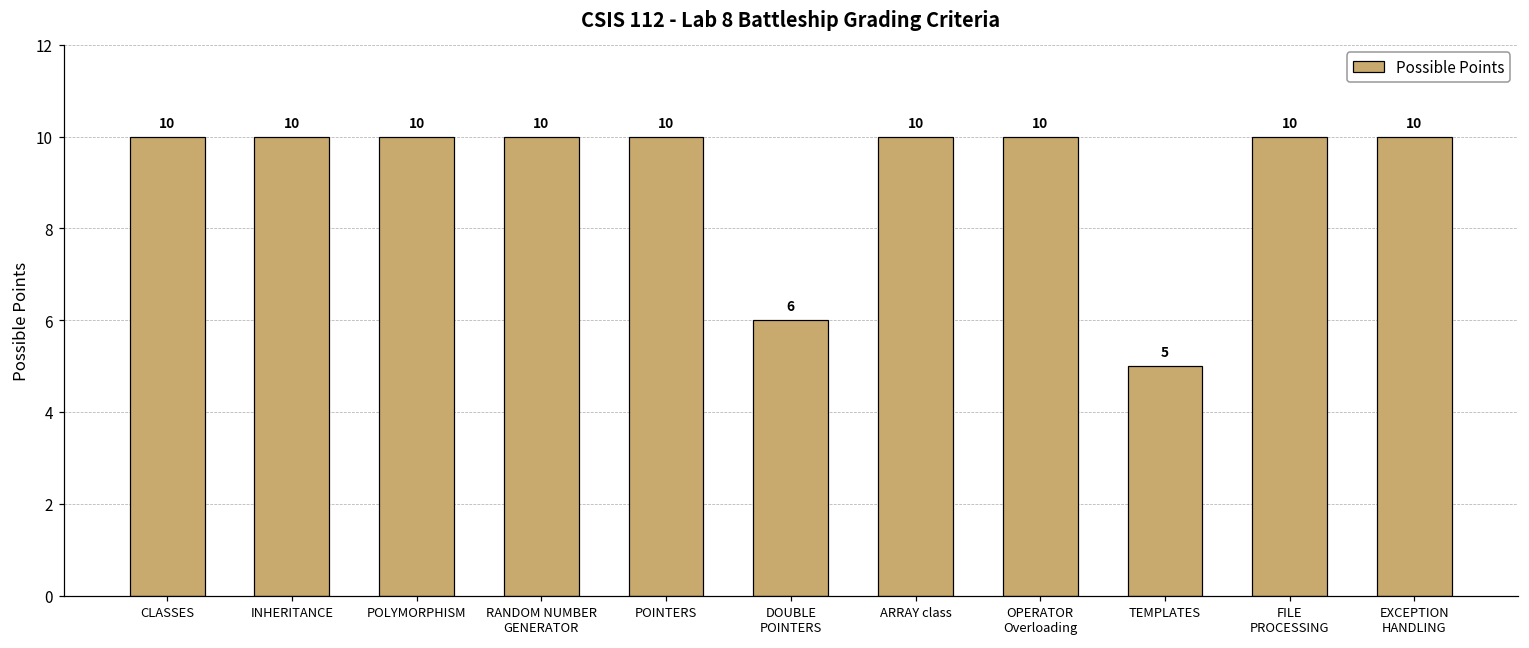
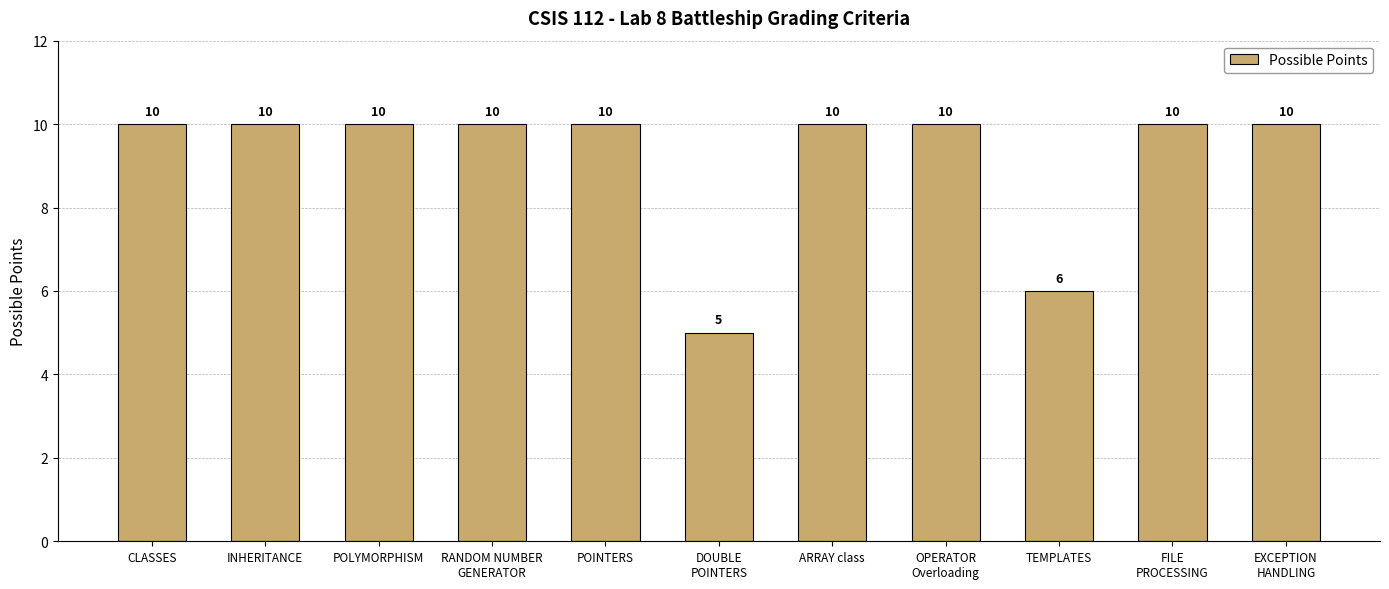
  {
    "CLASSES": 10,
    "INHERITANCE": 10,
    "POLYMORPHISM": 10,
    "RANDOM NUMBER GENERATOR": 10,
    "POINTERS": 10,
-   "DOUBLE POINTERS": 6,
+   "DOUBLE POINTERS": 5,
    "ARRAY class": 10,
    "OPERATOR Overloading": 10,
-   "TEMPLATES": 5,
+   "TEMPLATES": 6,
    "FILE PROCESSING": 10,
    "EXCEPTION HANDLING": 10
  }
